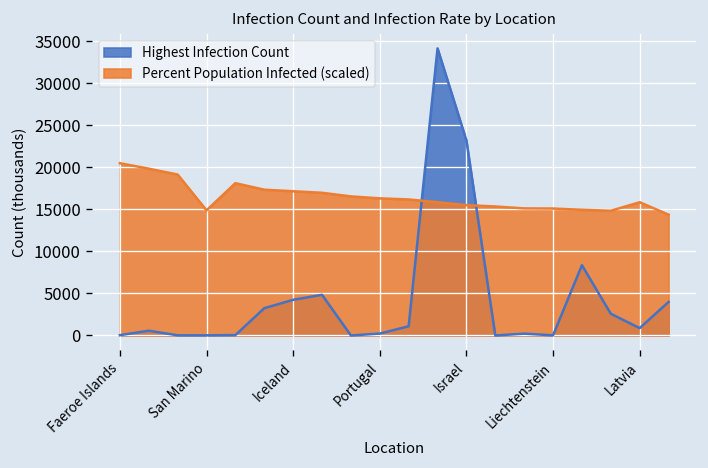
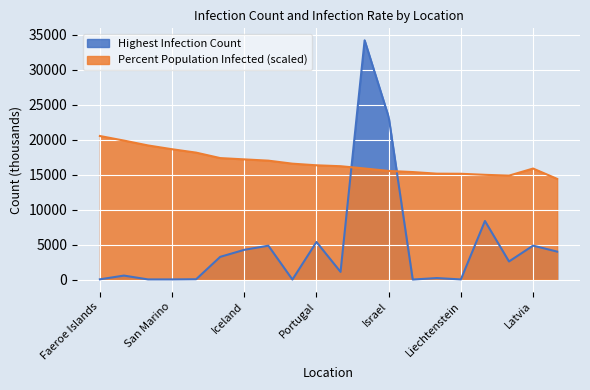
  {
    "Highest Infection Count": {
      "Faeroe Islands": 0,
      "San Marino": 0,
      "Iceland": 4000,
-     "Portugal": 0,
+     "Portugal": 5000,
      "Israel": 23000,
      "Liechtenstein": 0,
-     "Latvia": 1000
+     "Latvia": 5000
    },
    "Percent Population Infected (scaled)": {
      "Faeroe Islands": 21000,
-     "San Marino": 15000,
+     "San Marino": 19000,
      "Iceland": 17000,
      "Portugal": 16000,
      "Israel": 16000,
      "Liechtenstein": 15000,
      "Latvia": 16000
    }
  }
